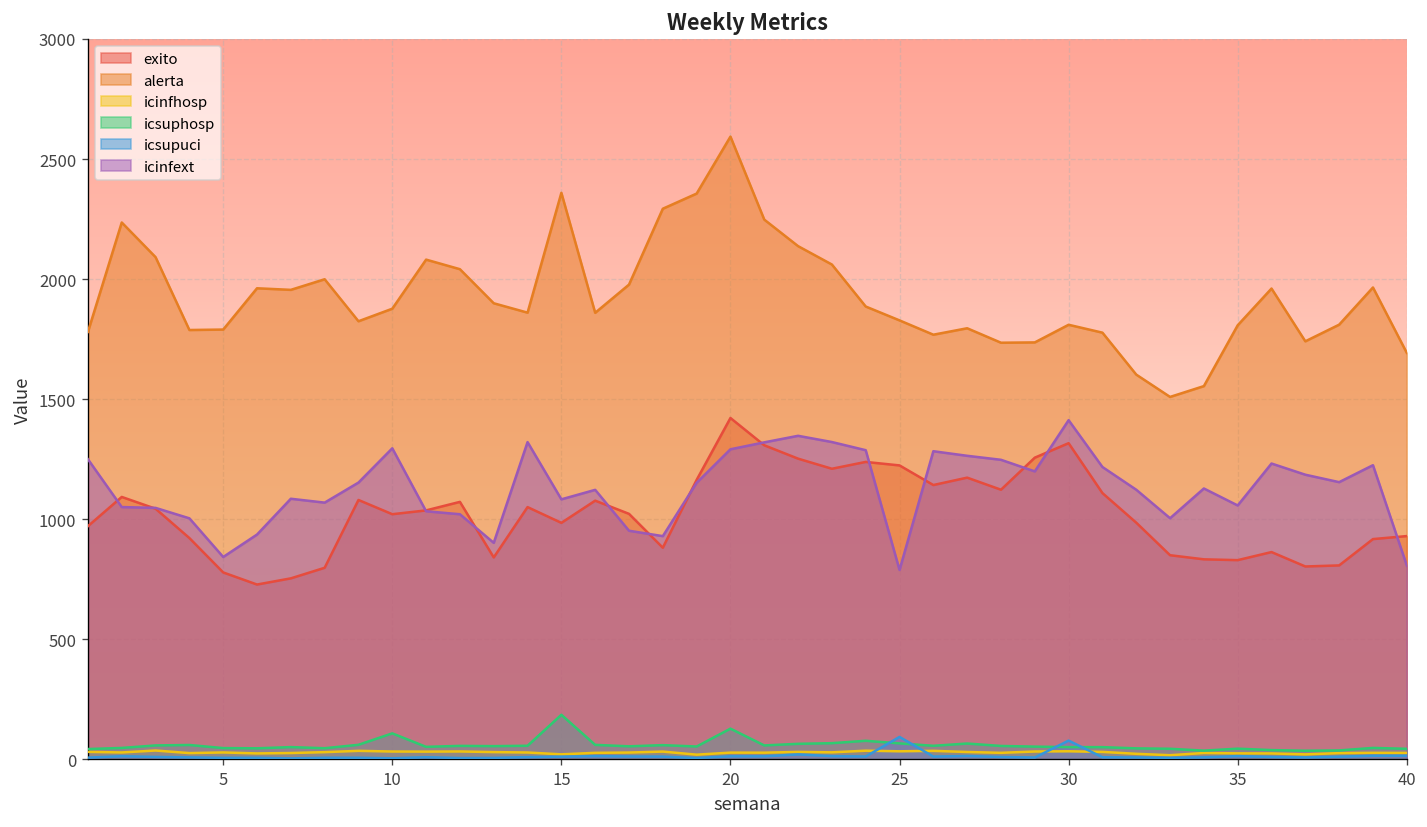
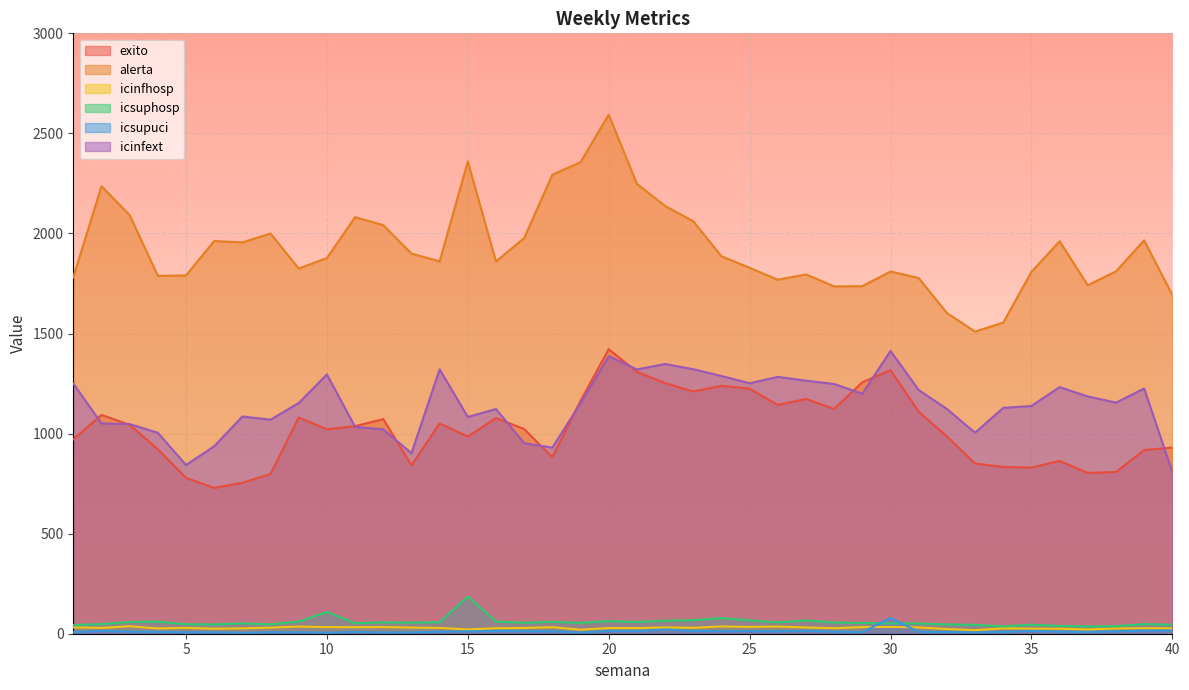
  {
    "icsuphosp": {
      "5": 50,
      "10": 110,
      "15": 190,
-     "20": 130,
+     "20": 60,
      "25": 70,
      "30": 50,
      "35": 40,
      "40": 40
    },
    "icsupuci": {
      "5": 10,
      "10": 10,
      "20": 10,
-     "25": 90,
+     "25": 10,
      "30": 80
    },
    "icinfext": {
      "5": 840,
      "10": 1300,
      "15": 1080,
-     "20": 1290,
-     "25": 790,
+     "20": 1390,
+     "25": 1250,
      "30": 1410,
-     "35": 1060,
+     "35": 1140,
      "40": 810
    }
  }
